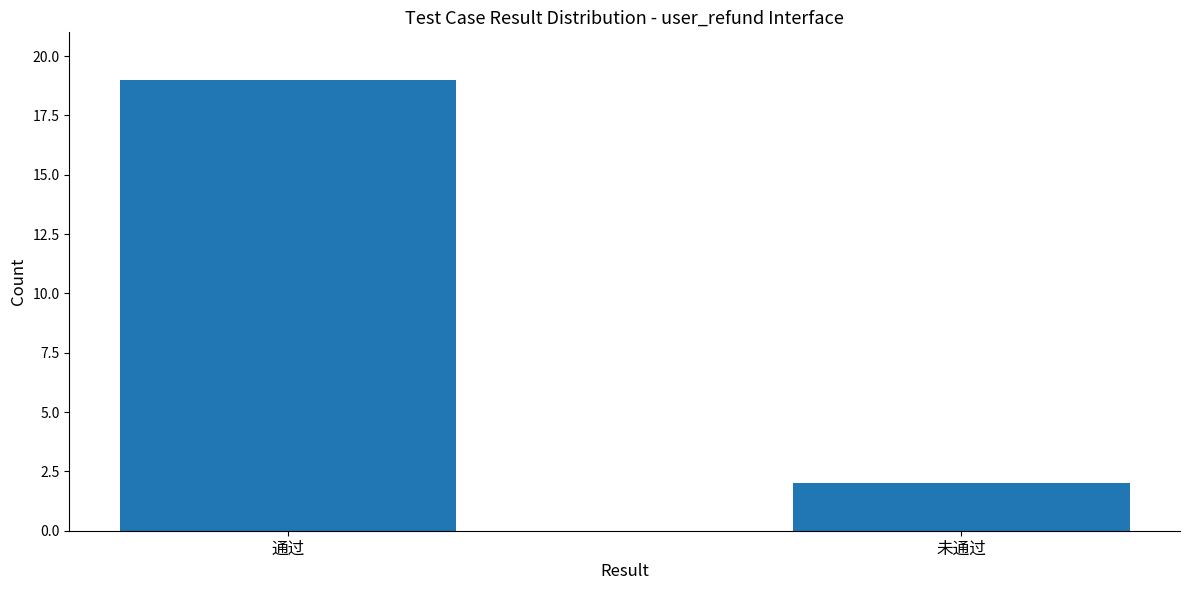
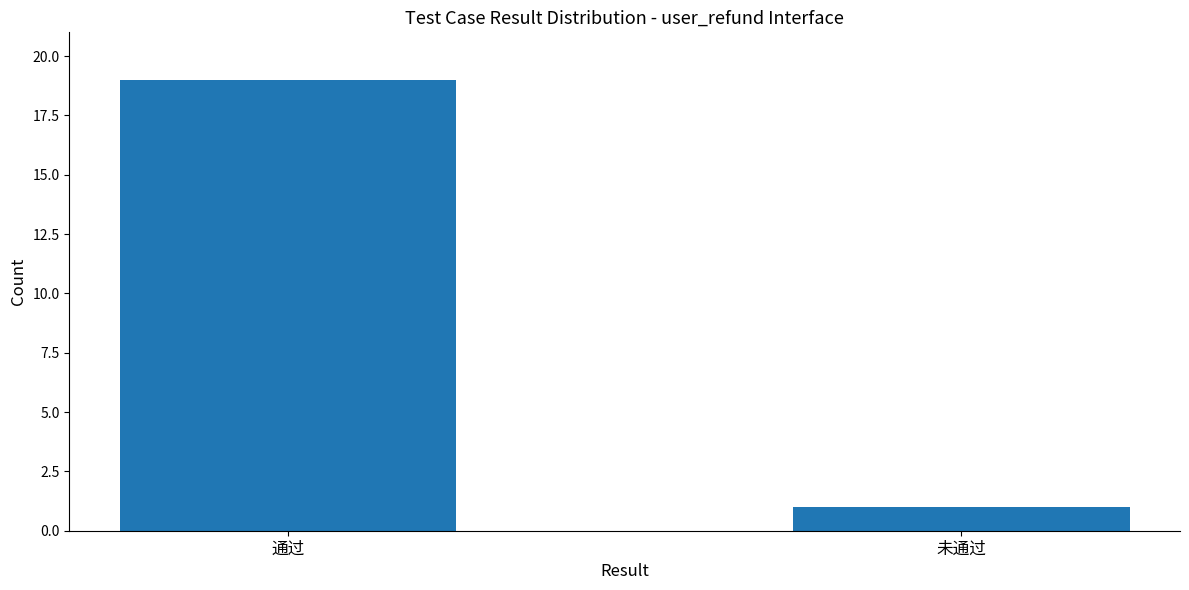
  {
    "通过": 19,
-   "未通过": 2
+   "未通过": 1
  }
